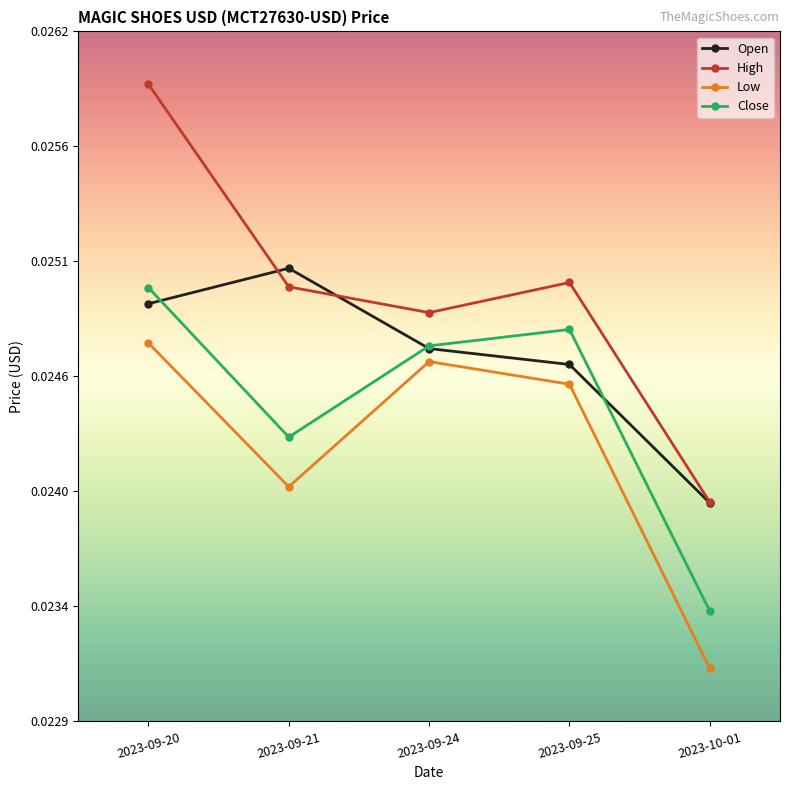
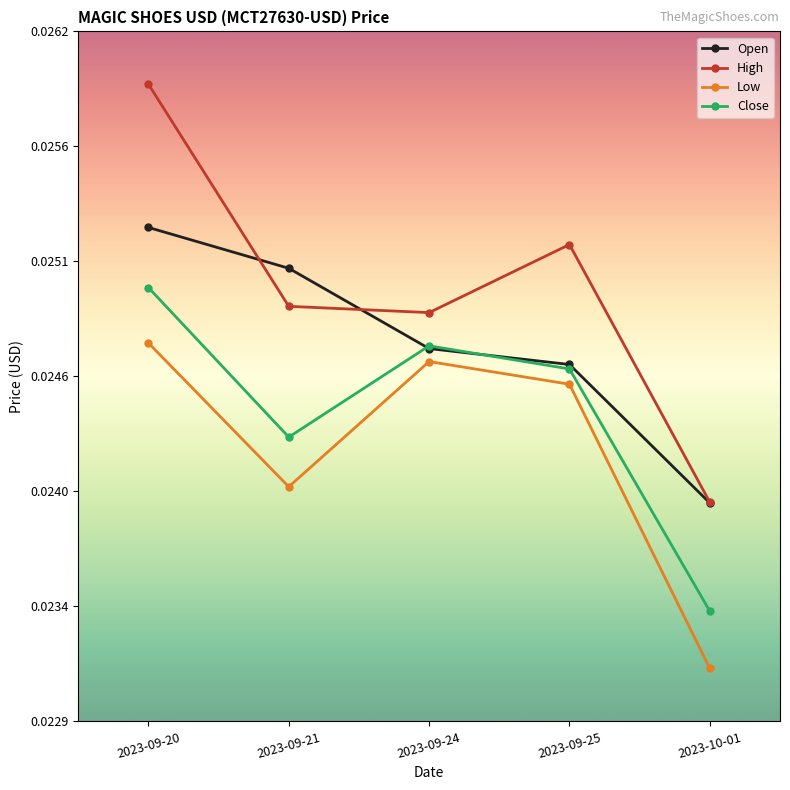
  {
    "Open": {
-     "2023-09-20": 0.02490,
+     "2023-09-20": 0.02526,
      "2023-09-21": 0.02507,
      "2023-09-24": 0.02468,
      "2023-09-25": 0.02461
    },
    "High": {
      "2023-09-20": 0.02595,
-     "2023-09-21": 0.02498,
+     "2023-09-21": 0.02489,
      "2023-09-24": 0.02486,
-     "2023-09-25": 0.02500
+     "2023-09-25": 0.02518
    },
    "Low": {
      "2023-09-20": 0.02471,
      "2023-09-21": 0.02402,
      "2023-09-24": 0.02462,
      "2023-09-25": 0.02451,
      "2023-10-01": 0.02315
    },
    "Close": {
      "2023-09-20": 0.02497,
      "2023-09-21": 0.02426,
      "2023-09-24": 0.02470,
-     "2023-09-25": 0.02477,
+     "2023-09-25": 0.02459,
      "2023-10-01": 0.02343
    }
  }
